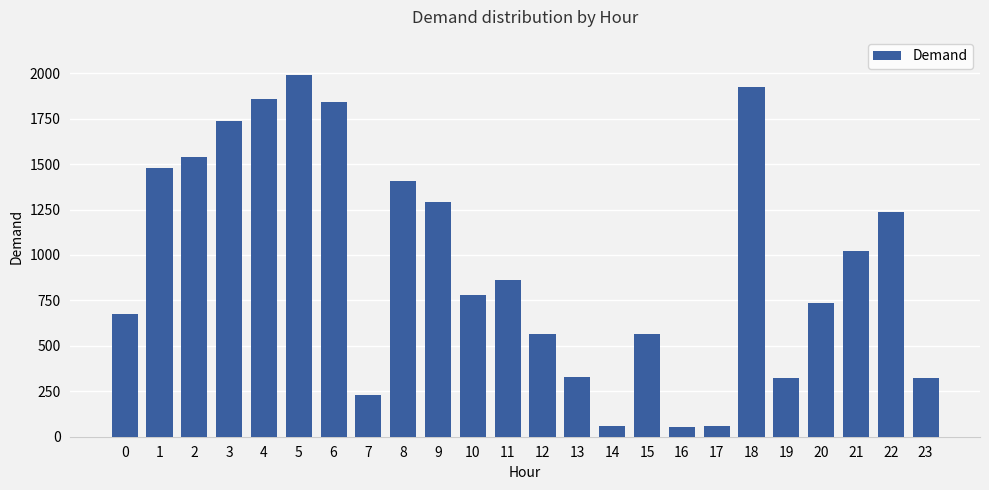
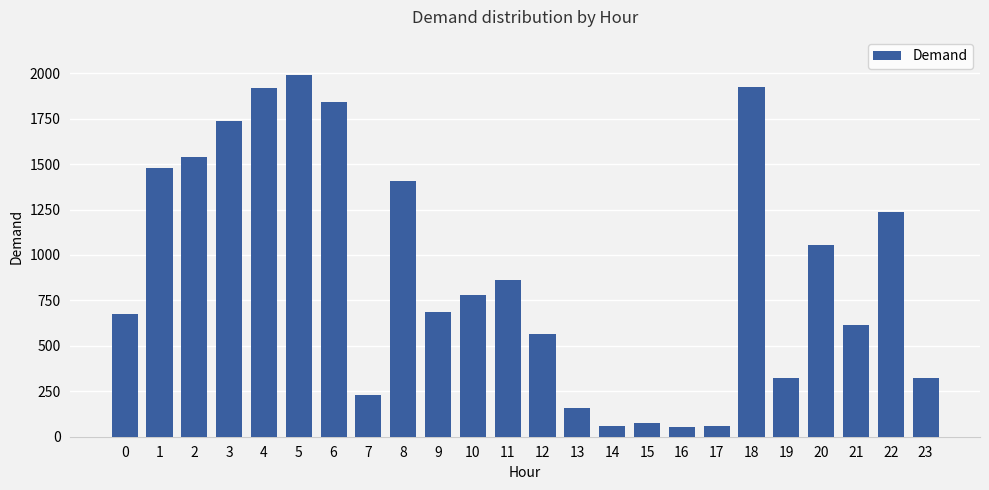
  {
    "0": 680,
    "1": 1480,
    "2": 1540,
    "3": 1740,
-   "4": 1860,
+   "4": 1920,
    "5": 1990,
    "6": 1840,
    "7": 230,
    "8": 1410,
-   "9": 1290,
+   "9": 690,
    "10": 780,
    "11": 860,
    "12": 570,
-   "13": 330,
+   "13": 160,
    "14": 60,
-   "15": 570,
+   "15": 70,
    "16": 50,
    "17": 60,
    "18": 1920,
    "19": 320,
-   "20": 740,
-   "21": 1020,
+   "20": 1060,
+   "21": 610,
    "22": 1240,
    "23": 320
  }
